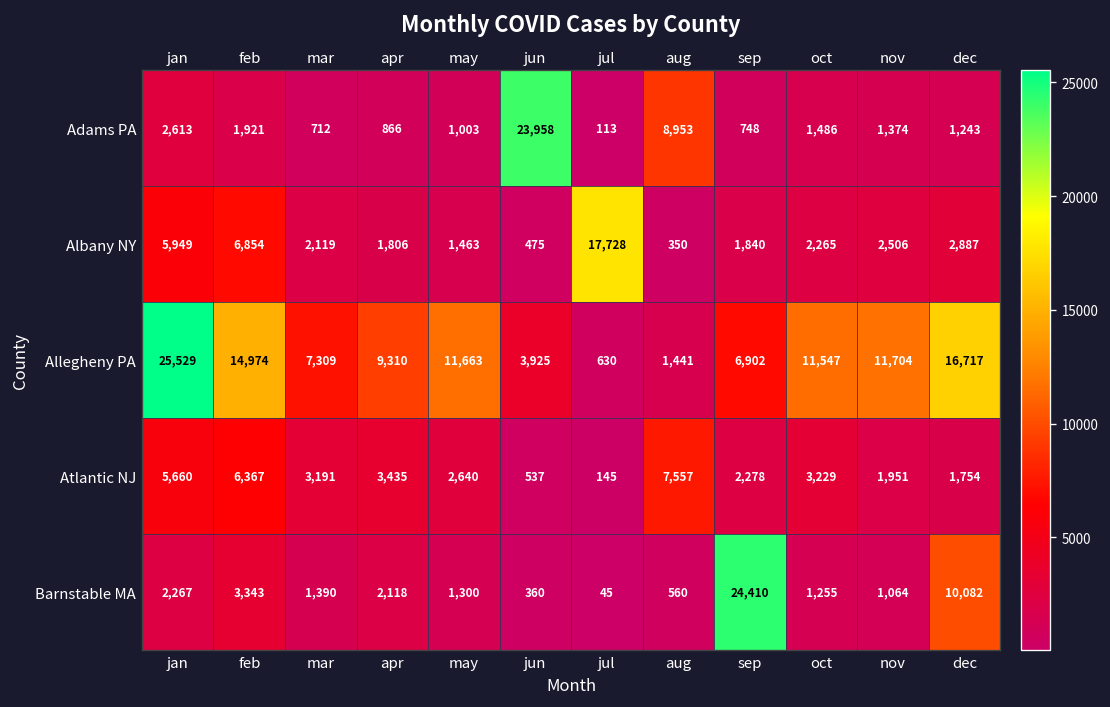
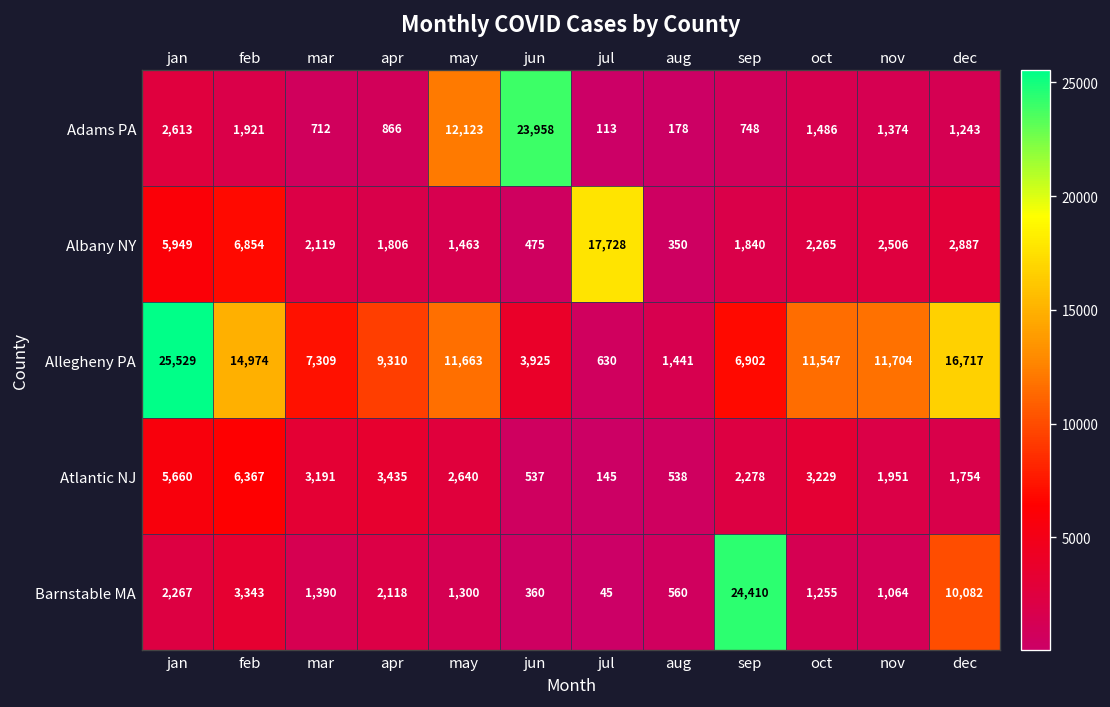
  {
    "Adams PA": {
      "jan": "2,613",
      "feb": "1,921",
      "mar": "712",
      "apr": "866",
-     "may": "1,003",
+     "may": "12,123",
      "jun": "23,958",
      "jul": "113",
-     "aug": "8,953",
+     "aug": "178",
      "sep": "748",
      "oct": "1,486",
      "nov": "1,374",
      "dec": "1,243"
    },
    "Albany NY": {
      "jan": "5,949",
      "feb": "6,854",
      "mar": "2,119",
      "apr": "1,806",
      "may": "1,463",
      "jun": "475",
      "jul": "17,728",
      "aug": "350",
      "sep": "1,840",
      "oct": "2,265",
      "nov": "2,506",
      "dec": "2,887"
    },
    "Allegheny PA": {
      "jan": "25,529",
      "feb": "14,974",
      "mar": "7,309",
      "apr": "9,310",
      "may": "11,663",
      "jun": "3,925",
      "jul": "630",
      "aug": "1,441",
      "sep": "6,902",
      "oct": "11,547",
      "nov": "11,704",
      "dec": "16,717"
    },
    "Atlantic NJ": {
      "jan": "5,660",
      "feb": "6,367",
      "mar": "3,191",
      "apr": "3,435",
      "may": "2,640",
      "jun": "537",
      "jul": "145",
-     "aug": "7,557",
+     "aug": "538",
      "sep": "2,278",
      "oct": "3,229",
      "nov": "1,951",
      "dec": "1,754"
    },
    "Barnstable MA": {
      "jan": "2,267",
      "feb": "3,343",
      "mar": "1,390",
      "apr": "2,118",
      "may": "1,300",
      "jun": "360",
      "jul": "45",
      "aug": "560",
      "sep": "24,410",
      "oct": "1,255",
      "nov": "1,064",
      "dec": "10,082"
    }
  }
